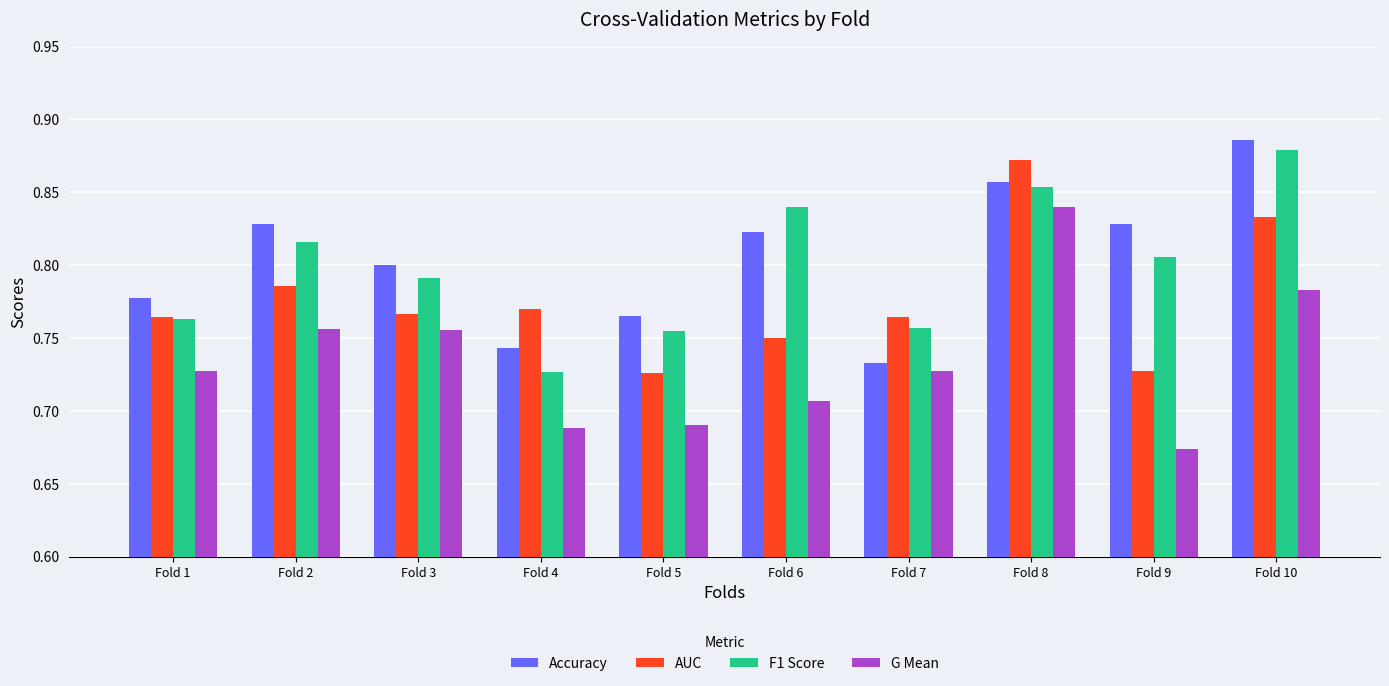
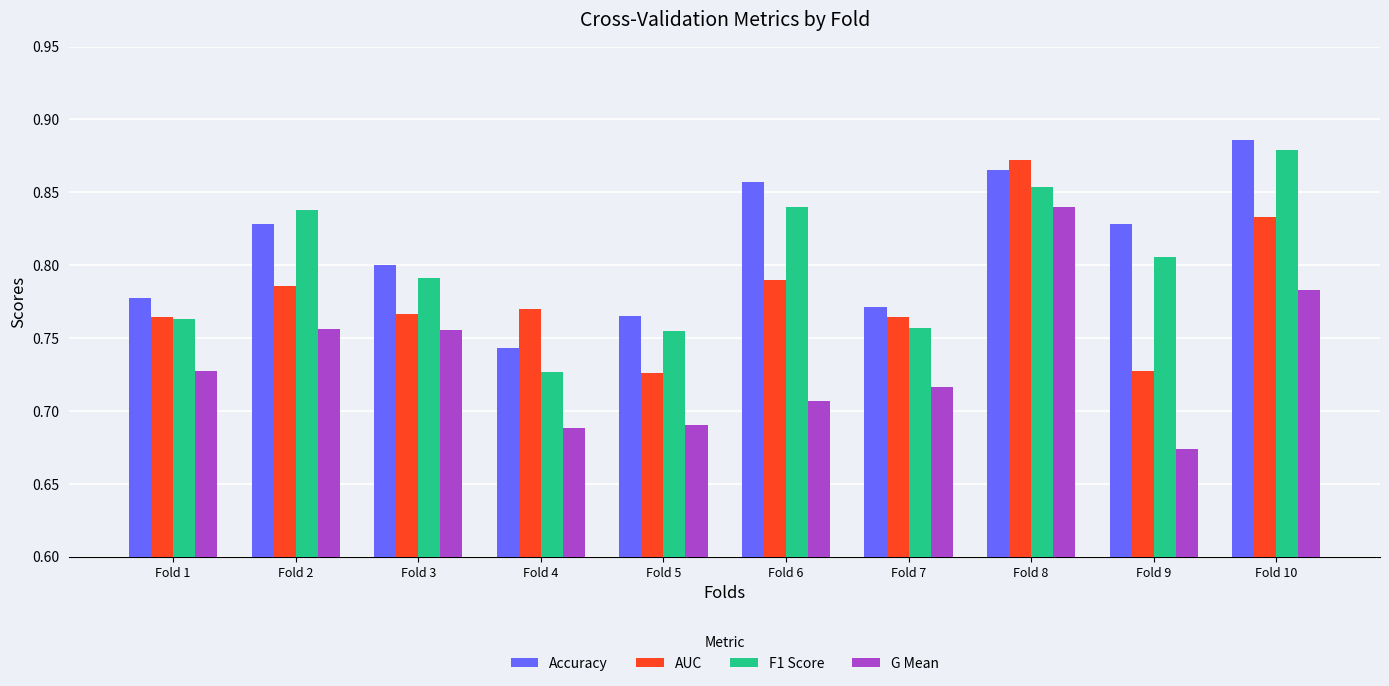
  {
    "Accuracy": {
      "Fold 1": 0.778,
      "Fold 2": 0.829,
      "Fold 3": 0.800,
      "Fold 4": 0.743,
      "Fold 5": 0.765,
-     "Fold 6": 0.823,
-     "Fold 7": 0.733,
-     "Fold 8": 0.857,
+     "Fold 6": 0.857,
+     "Fold 7": 0.771,
+     "Fold 8": 0.865,
      "Fold 9": 0.829,
      "Fold 10": 0.886
    },
    "AUC": {
      "Fold 1": 0.765,
      "Fold 2": 0.786,
      "Fold 3": 0.767,
      "Fold 4": 0.77,
      "Fold 5": 0.726,
-     "Fold 6": 0.75,
+     "Fold 6": 0.79,
      "Fold 7": 0.765,
      "Fold 8": 0.872,
      "Fold 9": 0.727,
      "Fold 10": 0.833
    },
    "F1 Score": {
      "Fold 1": 0.763,
-     "Fold 2": 0.816,
+     "Fold 2": 0.838,
      "Fold 3": 0.791,
      "Fold 4": 0.727,
      "Fold 5": 0.755,
      "Fold 6": 0.840,
      "Fold 7": 0.757,
      "Fold 8": 0.854,
      "Fold 9": 0.806,
      "Fold 10": 0.879
    },
    "G Mean": {
      "Fold 1": 0.728,
      "Fold 2": 0.756,
      "Fold 3": 0.756,
      "Fold 4": 0.688,
      "Fold 5": 0.690,
      "Fold 6": 0.707,
-     "Fold 7": 0.728,
+     "Fold 7": 0.716,
      "Fold 8": 0.840,
      "Fold 9": 0.674,
      "Fold 10": 0.783
    }
  }
